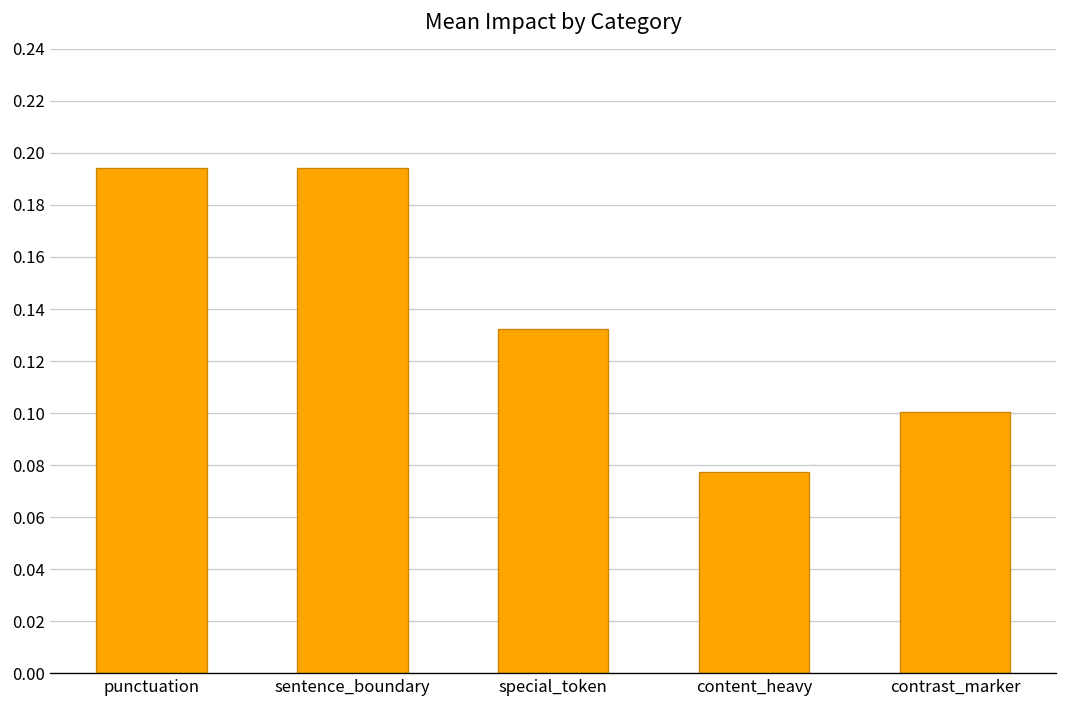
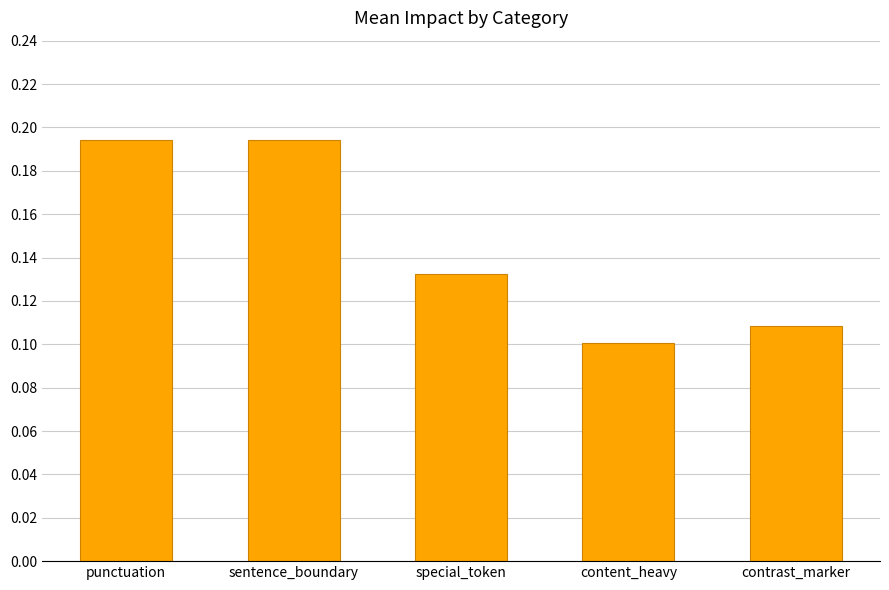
  {
    "punctuation": 0.194,
    "sentence_boundary": 0.194,
    "special_token": 0.132,
-   "content_heavy": 0.077,
-   "contrast_marker": 0.101
+   "content_heavy": 0.101,
+   "contrast_marker": 0.108
  }
